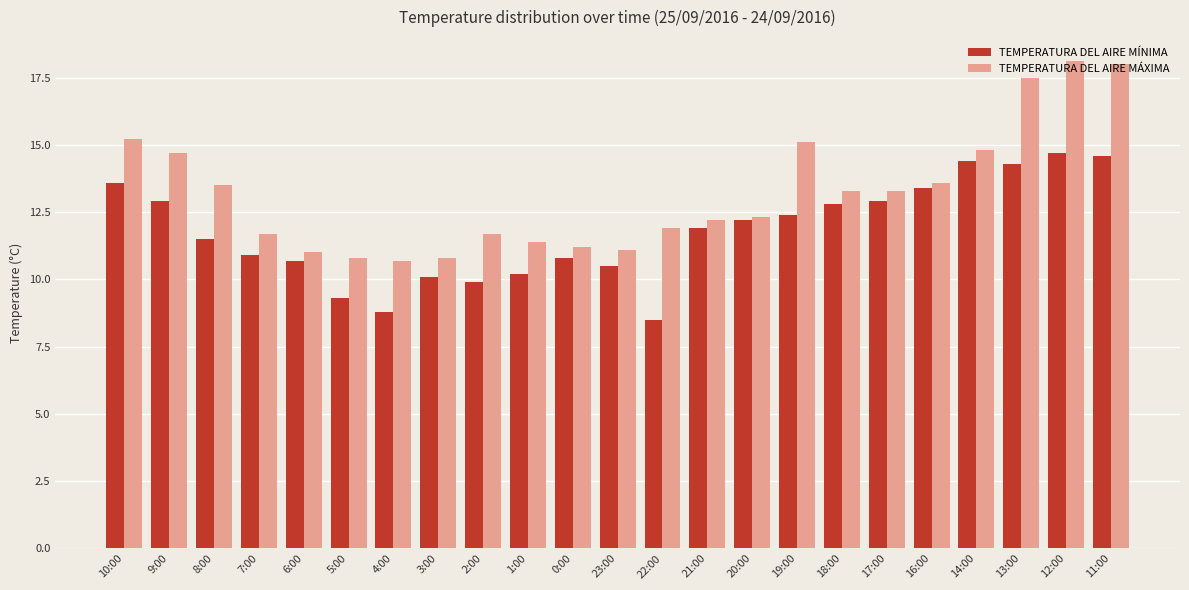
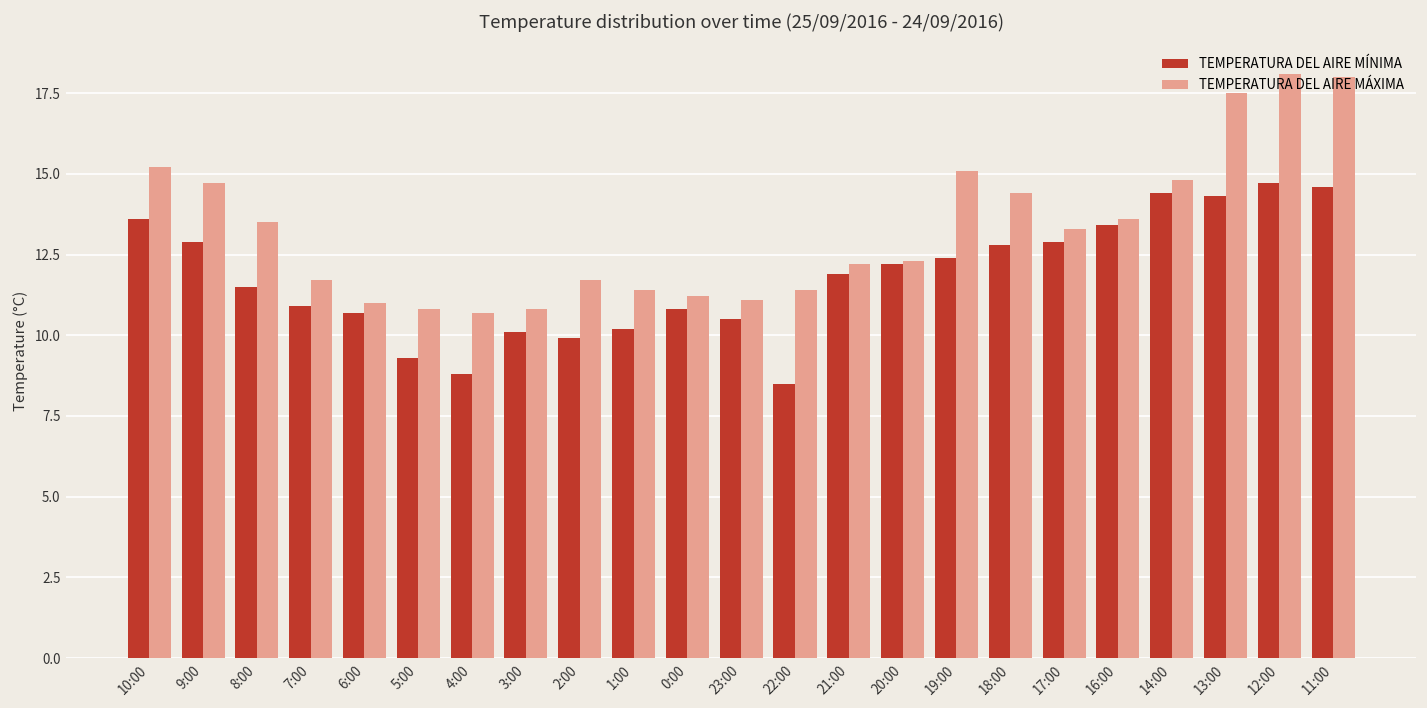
  {
    "TEMPERATURA DEL AIRE MÍNIMA": {
      "10:00": 13.6,
      "9:00": 12.9,
      "8:00": 11.5,
      "7:00": 10.9,
      "6:00": 10.7,
      "5:00": 9.3,
      "4:00": 8.8,
      "3:00": 10.1,
      "2:00": 9.9,
      "1:00": 10.2,
      "0:00": 10.8,
      "23:00": 10.5,
      "22:00": 8.5,
      "21:00": 11.9,
      "20:00": 12.2,
      "19:00": 12.4,
      "18:00": 12.8,
      "17:00": 12.9,
      "16:00": 13.4,
      "14:00": 14.4,
      "13:00": 14.3,
      "12:00": 14.7,
      "11:00": 14.6
    },
    "TEMPERATURA DEL AIRE MÁXIMA": {
      "10:00": 15.2,
      "9:00": 14.7,
      "8:00": 13.5,
      "7:00": 11.7,
      "6:00": 11.0,
      "5:00": 10.8,
      "4:00": 10.7,
      "3:00": 10.8,
      "2:00": 11.7,
      "1:00": 11.4,
      "0:00": 11.2,
      "23:00": 11.1,
-     "22:00": 11.9,
+     "22:00": 11.4,
      "21:00": 12.2,
      "20:00": 12.3,
      "19:00": 15.1,
-     "18:00": 13.3,
+     "18:00": 14.4,
      "17:00": 13.3,
      "16:00": 13.6,
      "14:00": 14.8,
      "13:00": 17.5,
      "12:00": 18.1,
      "11:00": 18.0
    }
  }
